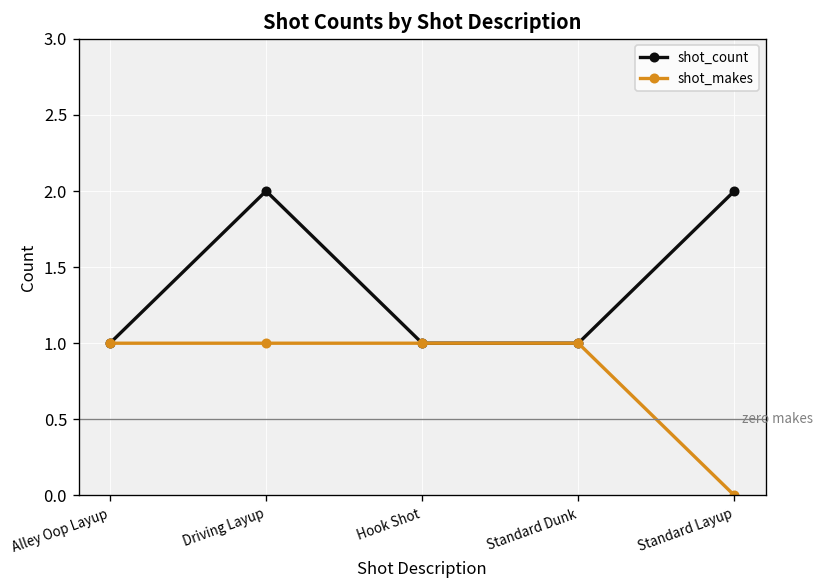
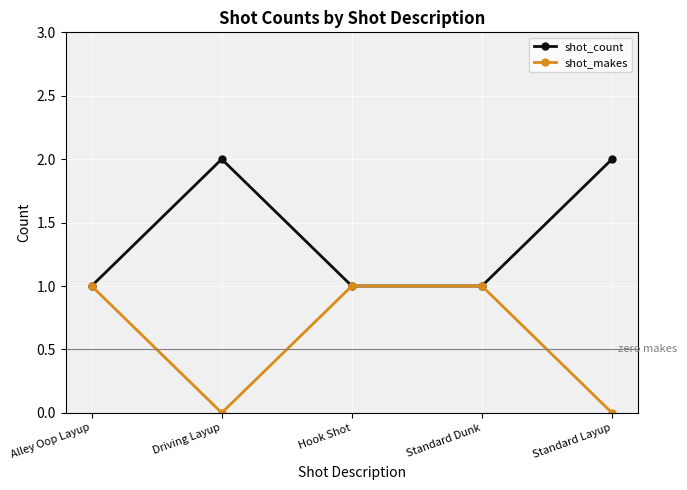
  {
    "shot_count": {
      "Driving Layup": 2,
      "Standard Layup": 2
    },
    "shot_makes": {
-     "Driving Layup": 1,
+     "Driving Layup": 0,
      "Standard Layup": 0
    }
  }
